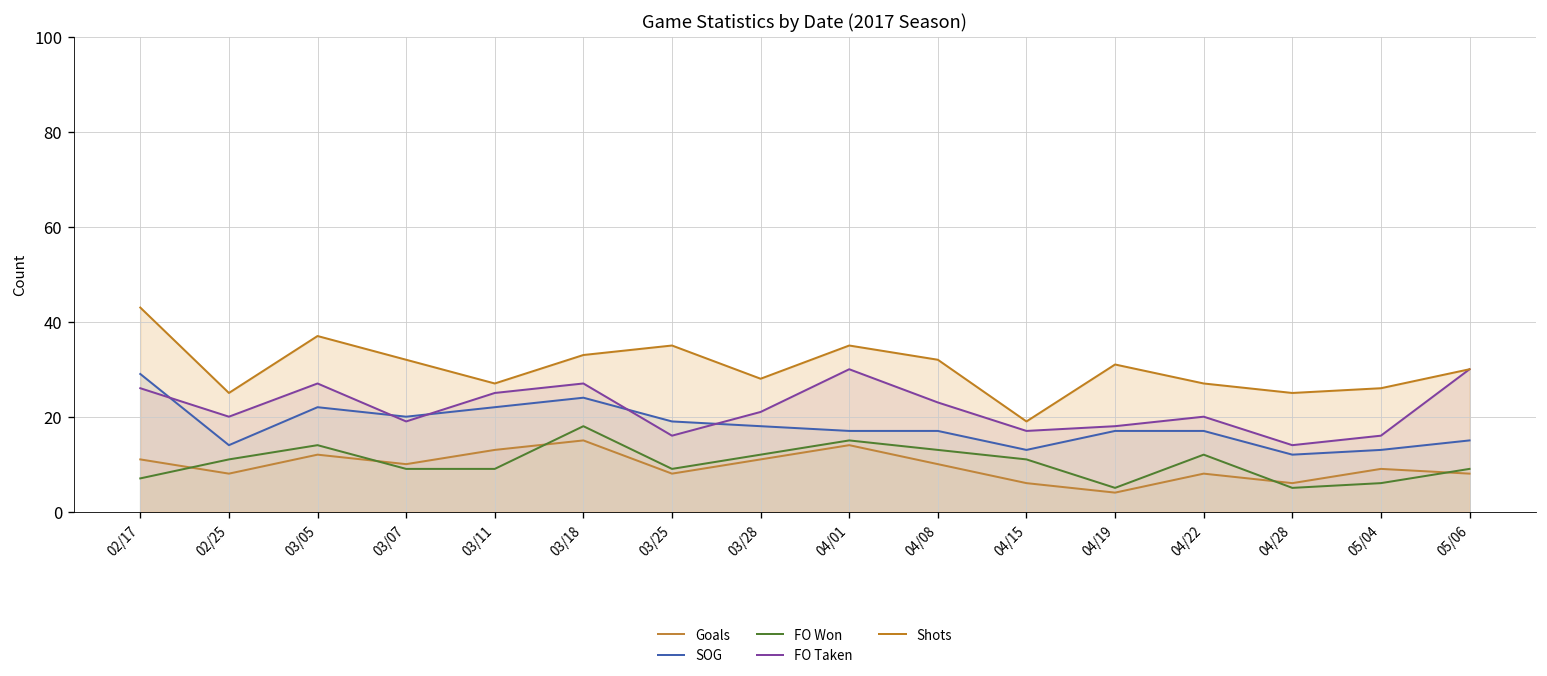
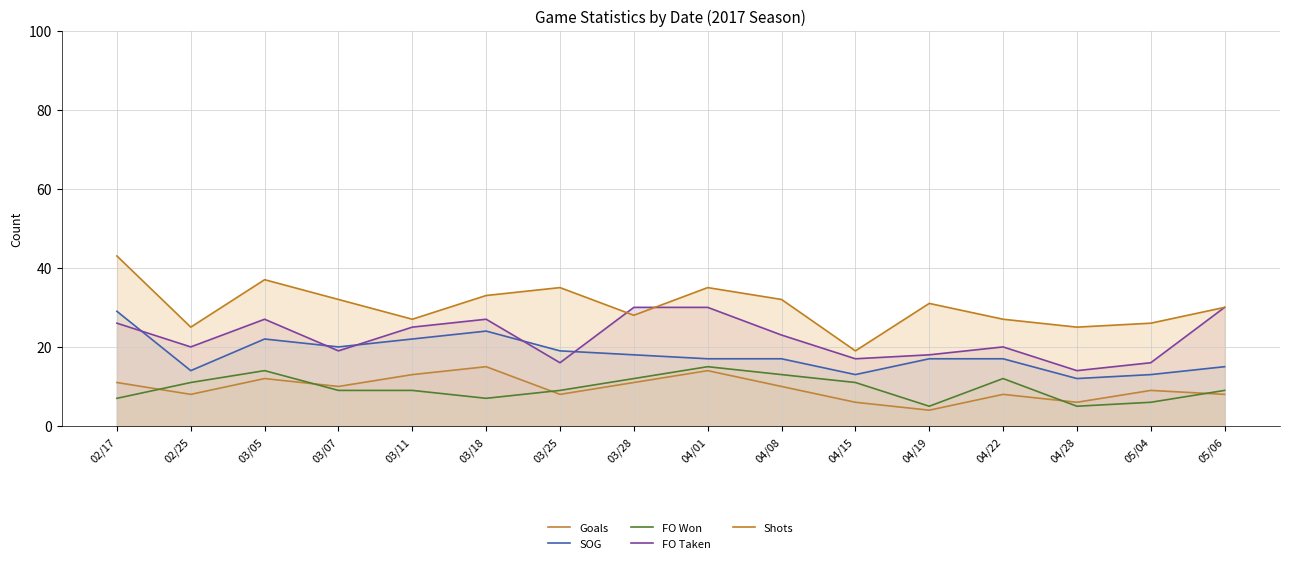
  {
    "SOG": {
      "02/17": 29,
      "02/25": 14,
      "03/05": 22,
      "03/07": 20,
      "03/11": 22,
      "03/18": 24,
      "03/25": 19,
      "03/28": 18,
      "04/01": 17,
      "04/08": 17,
      "04/15": 13,
      "04/19": 17,
      "04/22": 17,
      "04/28": 12,
      "05/04": 13,
      "05/06": 15
    },
    "FO Won": {
      "02/17": 7,
      "02/25": 11,
      "03/05": 14,
      "03/07": 9,
      "03/11": 9,
-     "03/18": 18,
+     "03/18": 7,
      "03/25": 9,
      "03/28": 12,
      "04/01": 15,
      "04/08": 13,
      "04/15": 11,
      "04/19": 5,
      "04/22": 12,
      "04/28": 5,
      "05/04": 6,
      "05/06": 9
    },
    "FO Taken": {
      "02/17": 26,
      "02/25": 20,
      "03/05": 27,
      "03/07": 19,
      "03/11": 25,
      "03/18": 27,
      "03/25": 16,
-     "03/28": 21,
+     "03/28": 30,
      "04/01": 30,
      "04/08": 23,
      "04/15": 17,
      "04/19": 18,
      "04/22": 20,
      "04/28": 14,
      "05/04": 16
    }
  }
